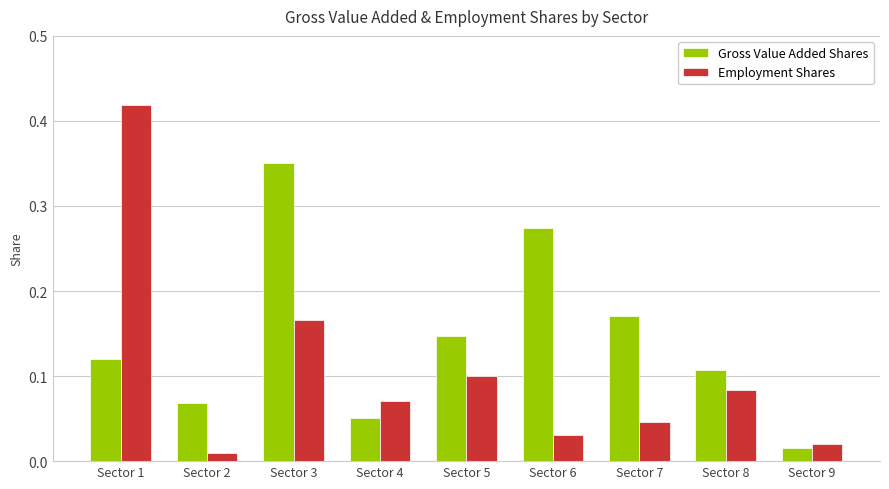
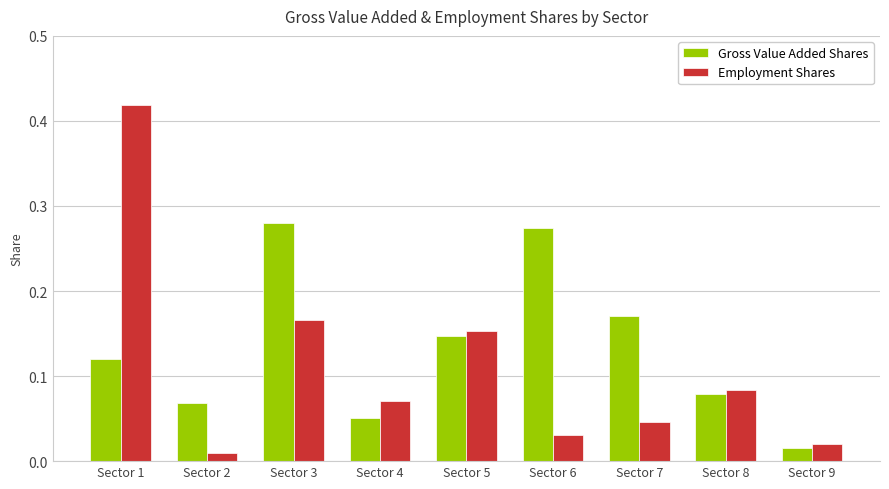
  {
    "Gross Value Added Shares": {
      "Sector 1": 0.12,
      "Sector 2": 0.07,
-     "Sector 3": 0.35,
+     "Sector 3": 0.28,
      "Sector 4": 0.05,
      "Sector 5": 0.15,
      "Sector 6": 0.27,
      "Sector 7": 0.17,
-     "Sector 8": 0.11,
+     "Sector 8": 0.08,
      "Sector 9": 0.02
    },
    "Employment Shares": {
      "Sector 1": 0.42,
      "Sector 2": 0.01,
      "Sector 3": 0.17,
      "Sector 4": 0.07,
-     "Sector 5": 0.10,
+     "Sector 5": 0.15,
      "Sector 6": 0.03,
      "Sector 7": 0.05,
      "Sector 8": 0.08,
      "Sector 9": 0.02
    }
  }
